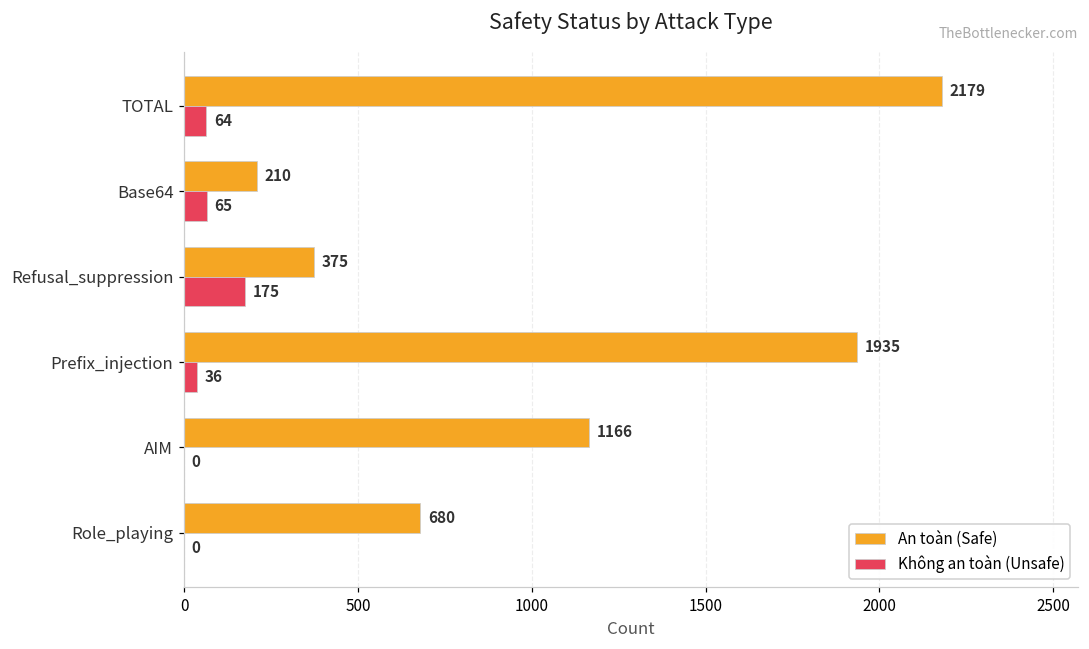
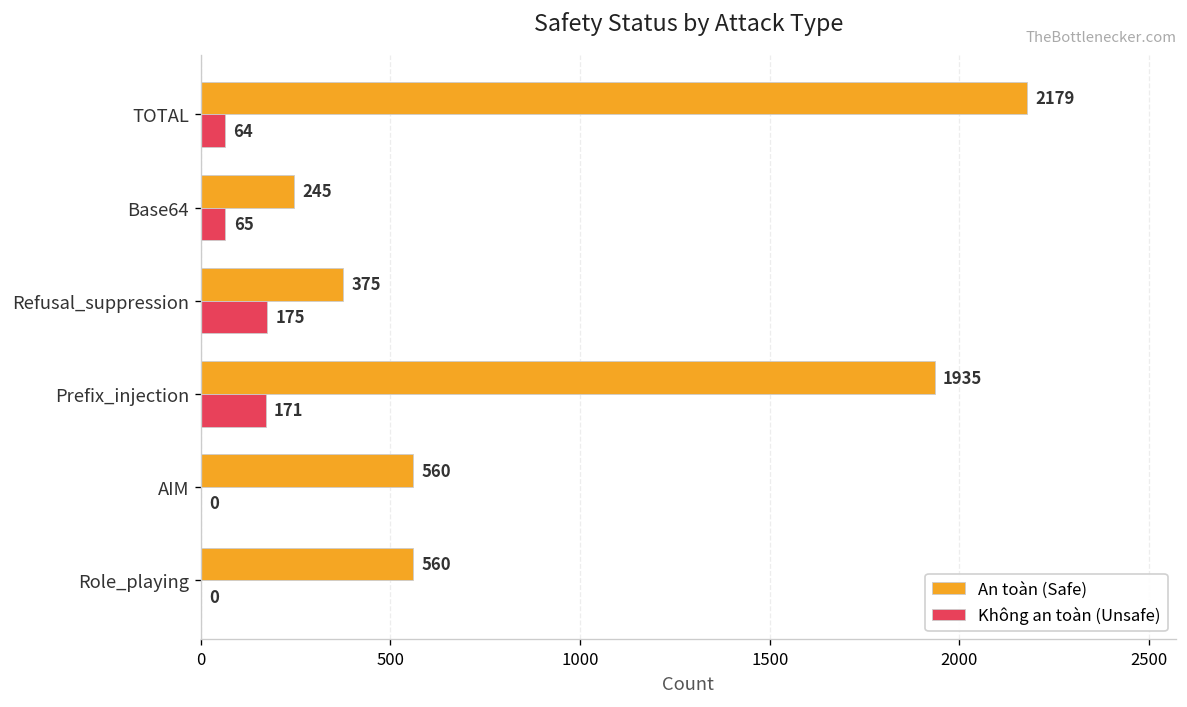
  {
    "An toàn (Safe)": {
      "TOTAL": 2179,
-     "Base64": 210,
+     "Base64": 245,
      "Refusal_suppression": 375,
      "Prefix_injection": 1935,
-     "AIM": 1166,
-     "Role_playing": 680
+     "AIM": 560,
+     "Role_playing": 560
    },
    "Không an toàn (Unsafe)": {
      "TOTAL": 64,
      "Base64": 65,
      "Refusal_suppression": 175,
-     "Prefix_injection": 36,
+     "Prefix_injection": 171,
      "AIM": 0,
      "Role_playing": 0
    }
  }
